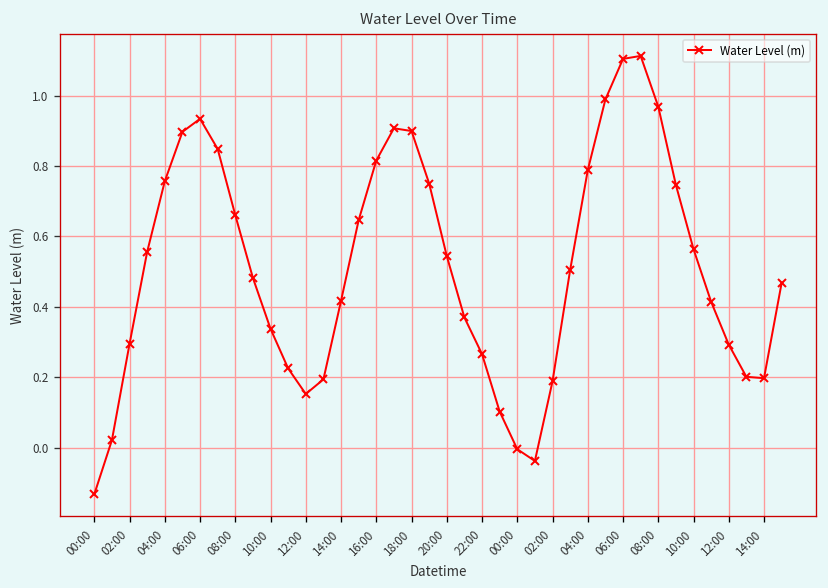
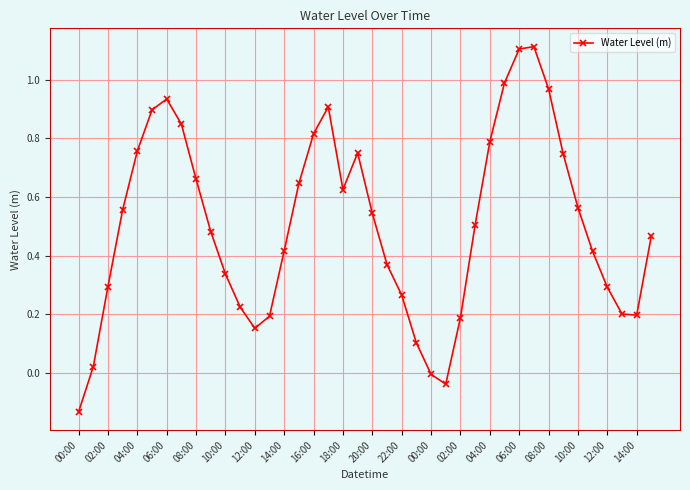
  {
    "16:00": 0.82,
-   "18:00": 0.90,
+   "18:00": 0.63,
    "20:00": 0.54,
    "22:00": 0.27
  }
